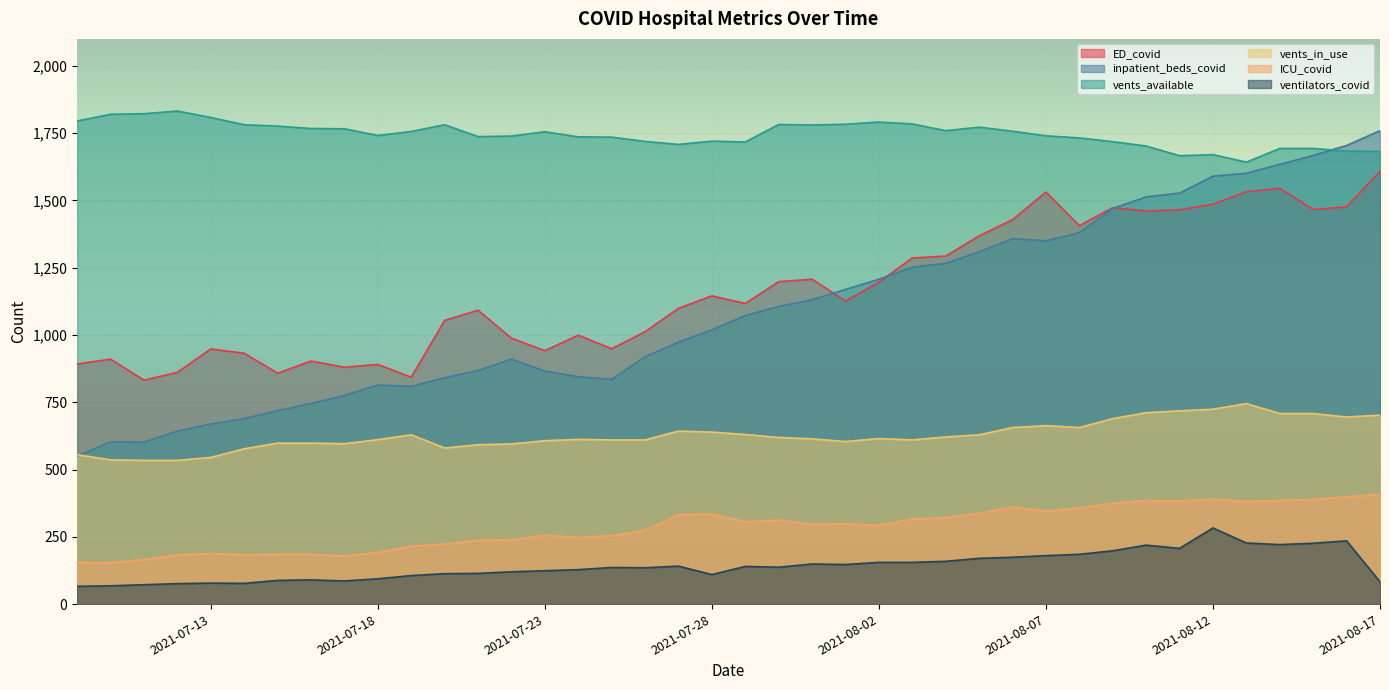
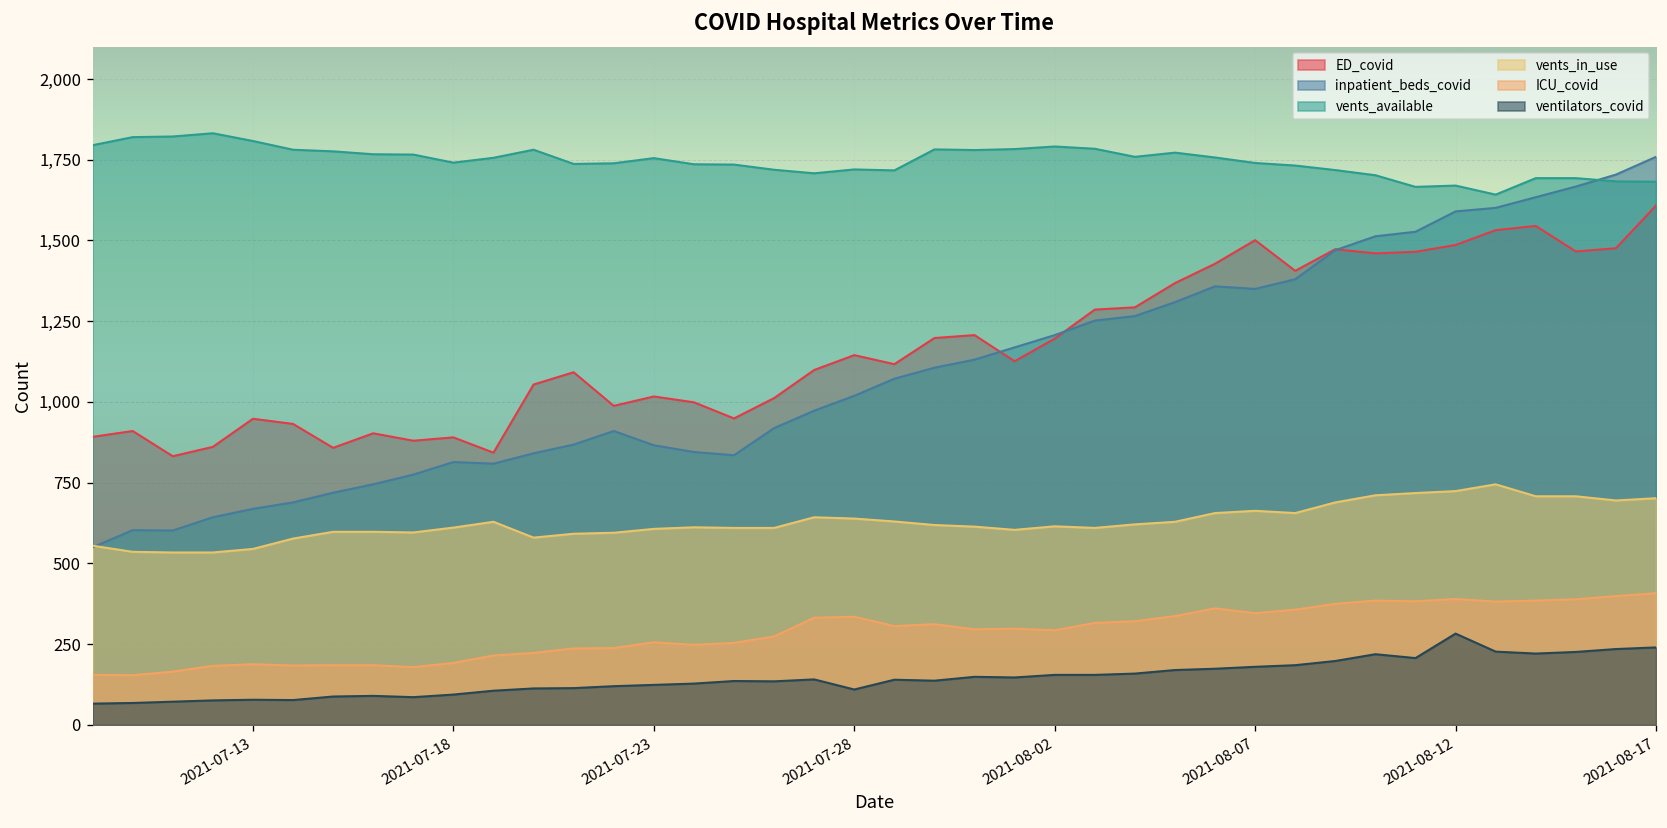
  {
    "ED_covid": {
      "2021-07-13": "950",
      "2021-07-18": "890",
-     "2021-07-23": "940",
+     "2021-07-23": "1,020",
      "2021-07-28": "1,150",
      "2021-08-02": "1,200",
-     "2021-08-07": "1,530",
+     "2021-08-07": "1,500",
      "2021-08-12": "1,490",
      "2021-08-17": "1,610"
    },
    "ventilators_covid": {
      "2021-07-13": "80",
      "2021-07-18": "90",
      "2021-07-23": "120",
      "2021-07-28": "110",
      "2021-08-02": "160",
      "2021-08-07": "180",
      "2021-08-12": "280",
-     "2021-08-17": "80"
+     "2021-08-17": "240"
    }
  }
